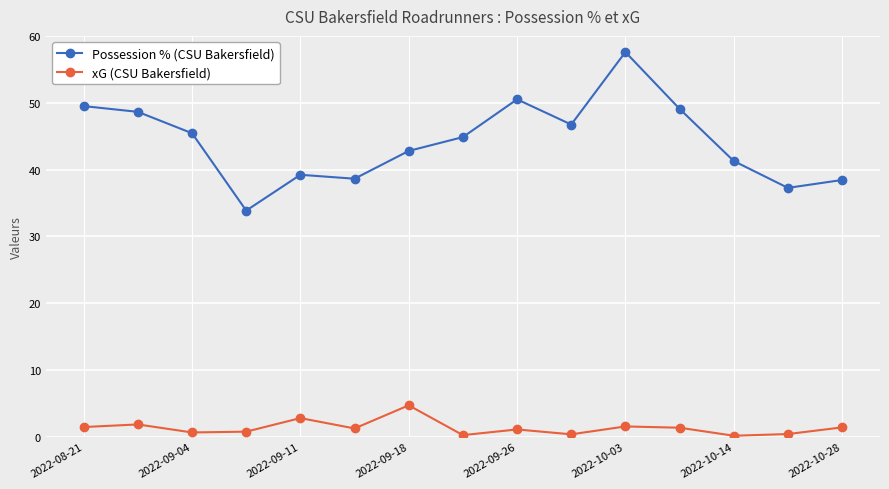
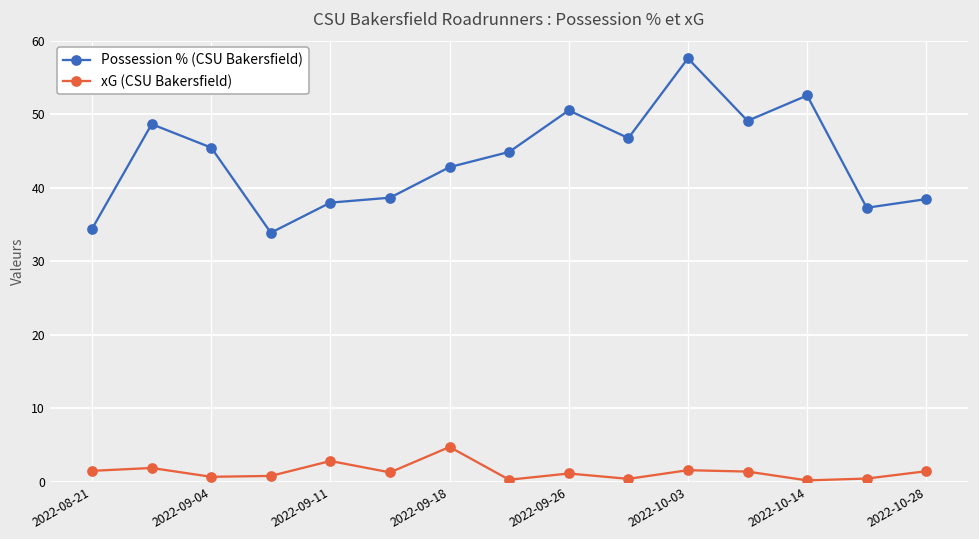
  {
    "Possession % (CSU Bakersfield)": {
-     "2022-08-21": 49,
+     "2022-08-21": 34,
      "2022-09-04": 45,
-     "2022-09-11": 39,
+     "2022-09-11": 38,
      "2022-09-18": 43,
      "2022-09-26": 51,
      "2022-10-03": 58,
-     "2022-10-14": 41,
+     "2022-10-14": 53,
      "2022-10-28": 38
    },
    "xG (CSU Bakersfield)": {
      "2022-08-21": 1,
      "2022-09-04": 1,
      "2022-09-11": 3,
      "2022-09-18": 5,
      "2022-09-26": 1,
      "2022-10-03": 2,
      "2022-10-14": 0,
      "2022-10-28": 1
    }
  }
